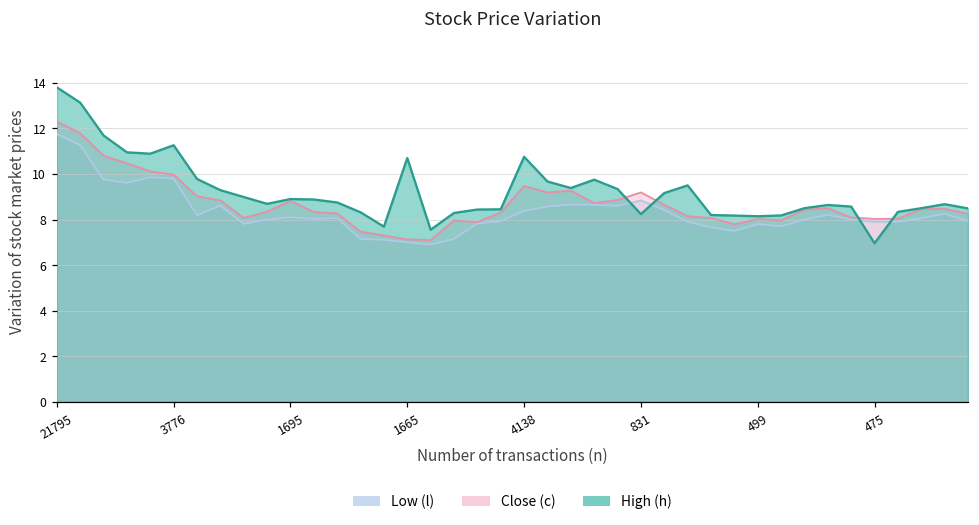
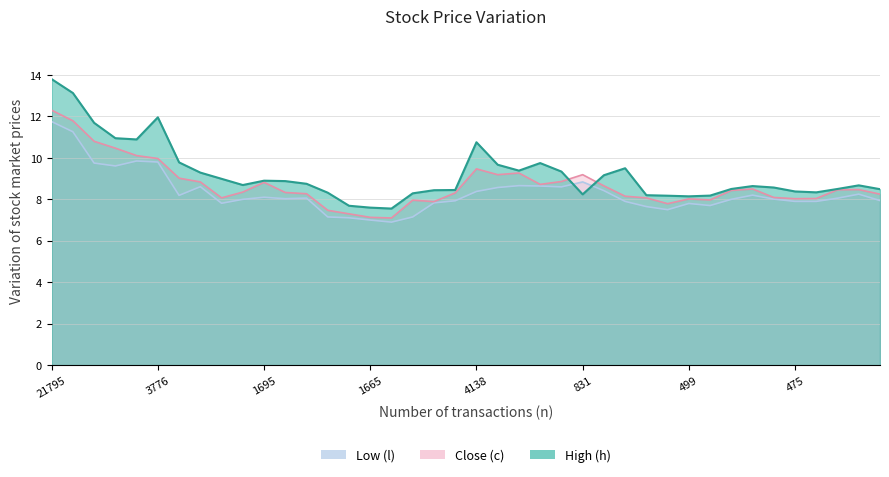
  {
    "High (h)": {
      "21795": 13.8,
-     "3776": 11.3,
-     "1665": 10.7,
+     "3776": 12.0,
+     "1665": 7.6,
      "4138": 10.8,
      "831": 8.2,
      "499": 8.1,
-     "475": 7.0
+     "475": 8.4
    }
  }
